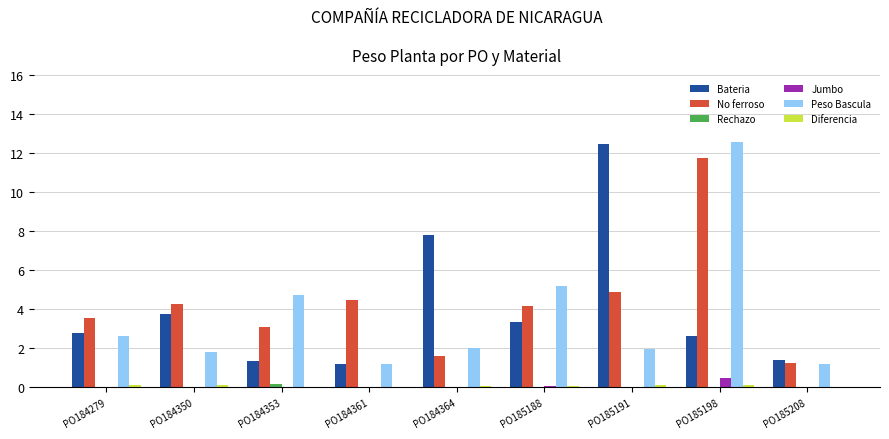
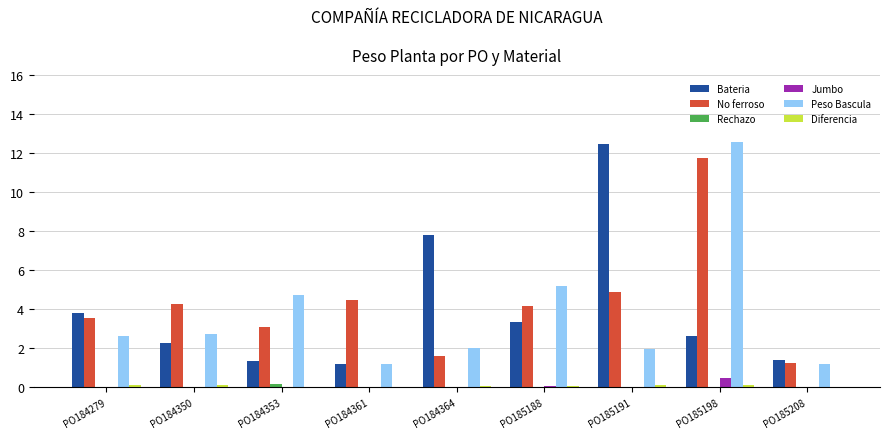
  {
    "Bateria": {
-     "PO184279": 2.8,
-     "PO184350": 3.8,
+     "PO184279": 3.8,
+     "PO184350": 2.3,
      "PO184353": 1.4,
      "PO184361": 1.2,
      "PO184364": 7.8,
      "PO185188": 3.3,
      "PO185191": 12.5,
      "PO185198": 2.6,
      "PO185208": 1.4
    },
    "No ferroso": {
      "PO184279": 3.5,
      "PO184350": 4.3,
      "PO184353": 3.1,
      "PO184361": 4.5,
      "PO184364": 1.6,
      "PO185188": 4.2,
      "PO185191": 4.9,
      "PO185198": 11.7,
      "PO185208": 1.2
    },
    "Rechazo": {
      "PO184279": 0.0,
      "PO184350": 0.0,
      "PO184353": 0.2,
      "PO184361": 0.0,
      "PO184364": 0.0,
      "PO185188": 0.0,
      "PO185191": 0.0,
      "PO185198": 0.0,
      "PO185208": 0.0
    },
    "Jumbo": {
      "PO184279": 0.0,
      "PO184350": 0.0,
      "PO184353": 0.0,
      "PO184361": 0.0,
      "PO184364": 0.0,
      "PO185198": 0.5,
      "PO185208": 0.0
    },
    "Peso Bascula": {
      "PO184279": 2.6,
-     "PO184350": 1.8,
+     "PO184350": 2.7,
      "PO184353": 4.7,
      "PO184361": 1.2,
      "PO184364": 2.0,
      "PO185188": 5.2,
      "PO185191": 2.0,
      "PO185198": 12.6,
      "PO185208": 1.2
    },
    "Diferencia": {
      "PO184279": 0.1,
      "PO185198": 0.1
    }
  }
